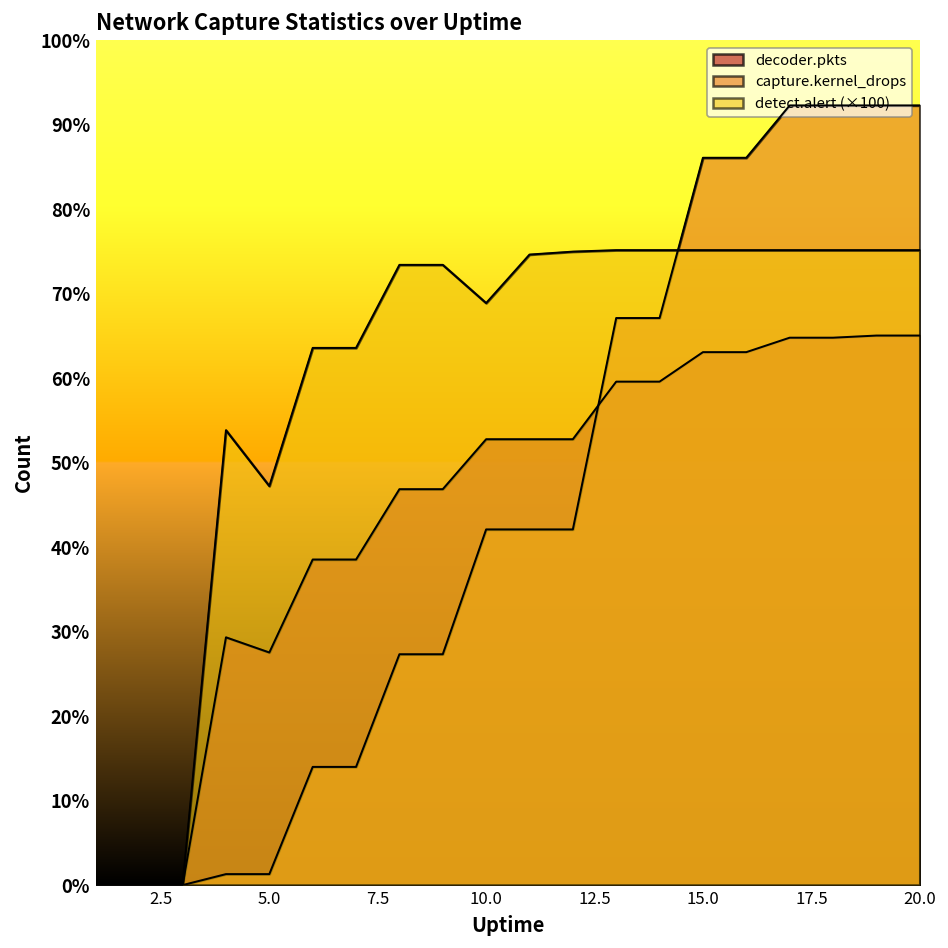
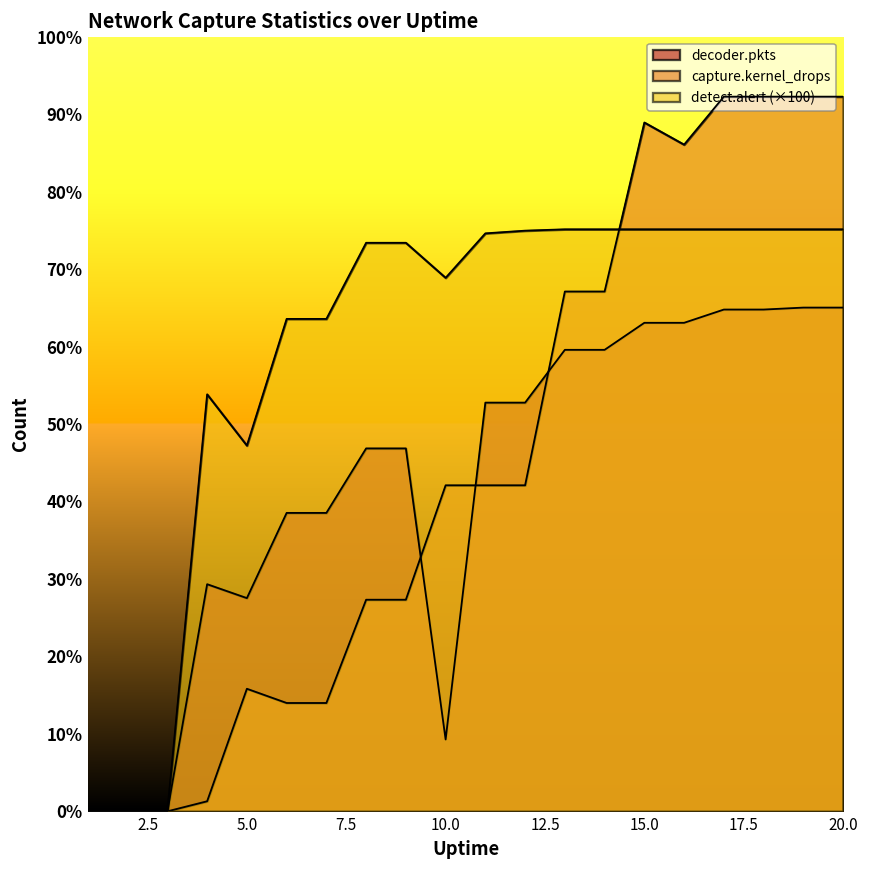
  {
    "decoder.pkts": {
      "5.0": "28%",
-     "10.0": "53%",
+     "10.0": "9%",
      "15.0": "63%",
      "20.0": "65%"
    },
    "capture.kernel_drops": {
-     "5.0": "1%",
+     "5.0": "16%",
      "10.0": "42%",
-     "15.0": "86%",
+     "15.0": "89%",
      "20.0": "92%"
    },
    "detect.alert (×100)": {
      "5.0": "47%",
      "10.0": "69%",
      "15.0": "75%",
      "20.0": "75%"
    }
  }
